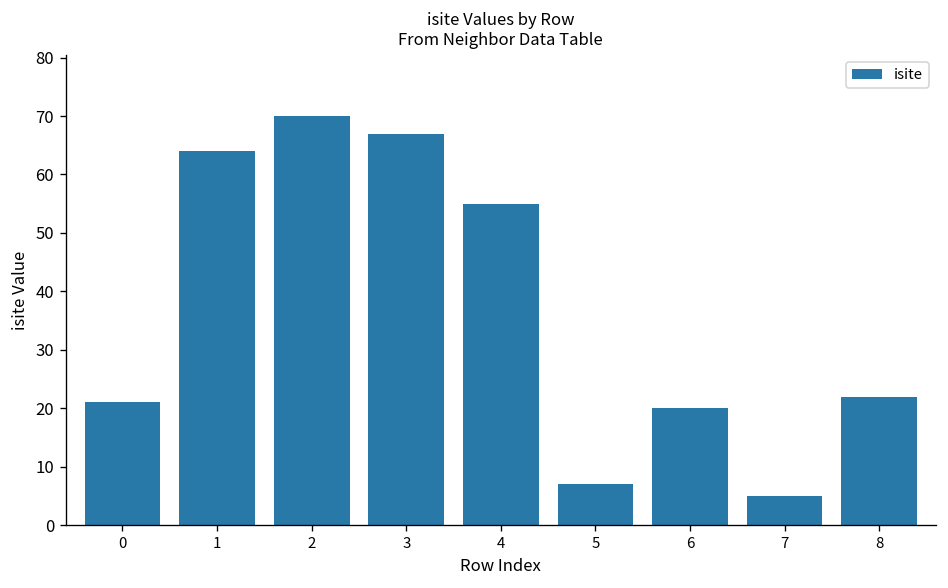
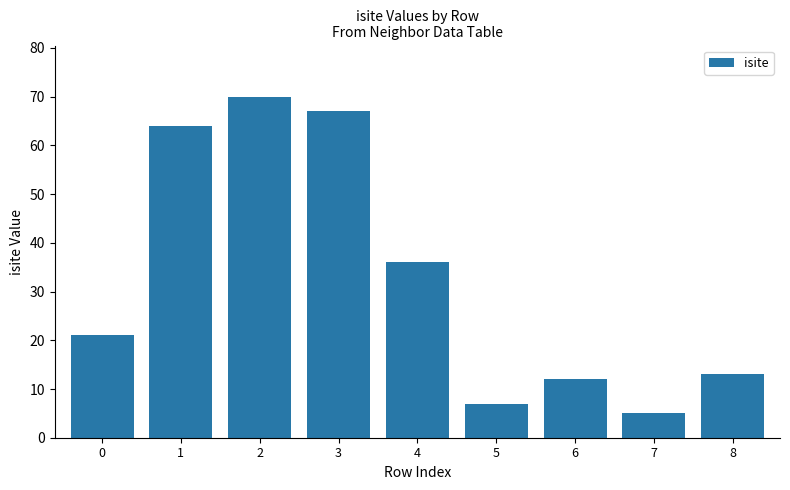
  {
    "0": 21,
    "1": 64,
    "2": 70,
    "3": 67,
-   "4": 55,
+   "4": 36,
    "5": 7,
-   "6": 20,
+   "6": 12,
    "7": 5,
-   "8": 22
+   "8": 13
  }
